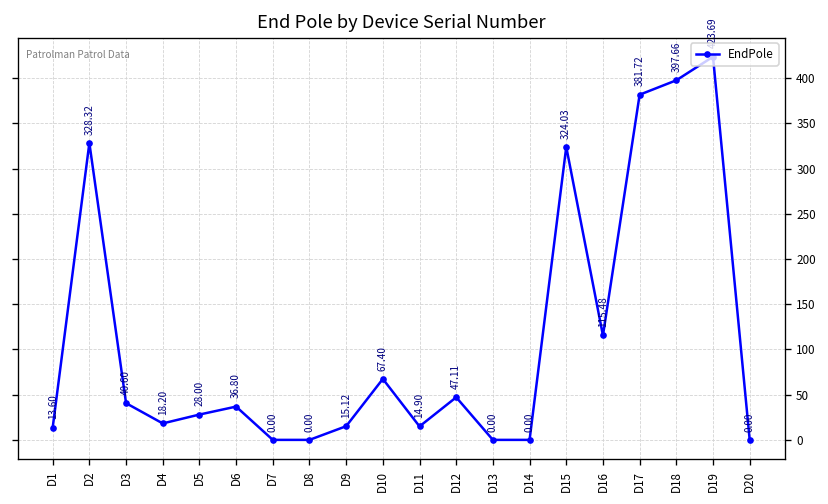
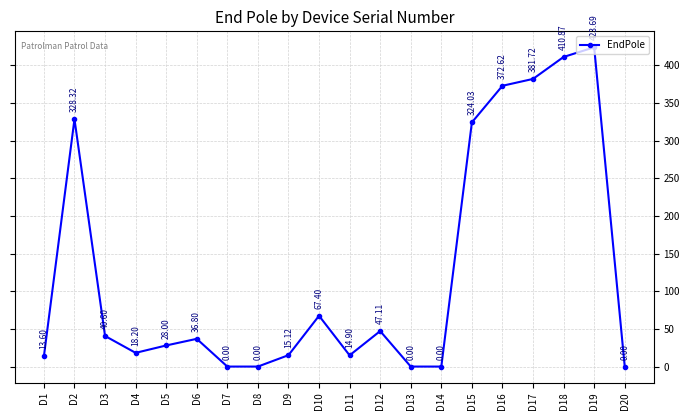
  {
    "D1": 13.60,
    "D2": 328.32,
    "D3": 40.60,
    "D4": 18.20,
    "D5": 28.00,
    "D6": 36.80,
    "D7": 0.00,
    "D8": 0.00,
    "D9": 15.12,
    "D10": 67.40,
    "D11": 14.90,
    "D12": 47.11,
    "D13": 0.00,
    "D14": 0.00,
    "D15": 324.03,
-   "D16": 115.48,
+   "D16": 372.62,
    "D17": 381.72,
-   "D18": 397.66,
+   "D18": 410.87,
    "D20": 0.00
  }
